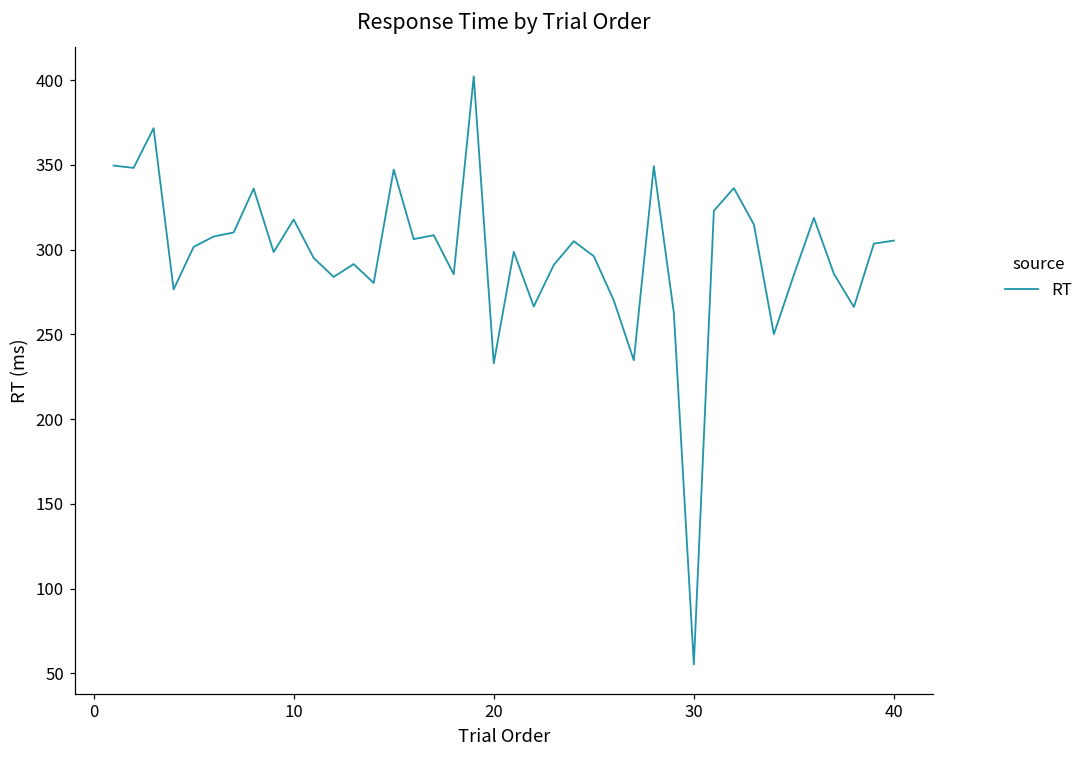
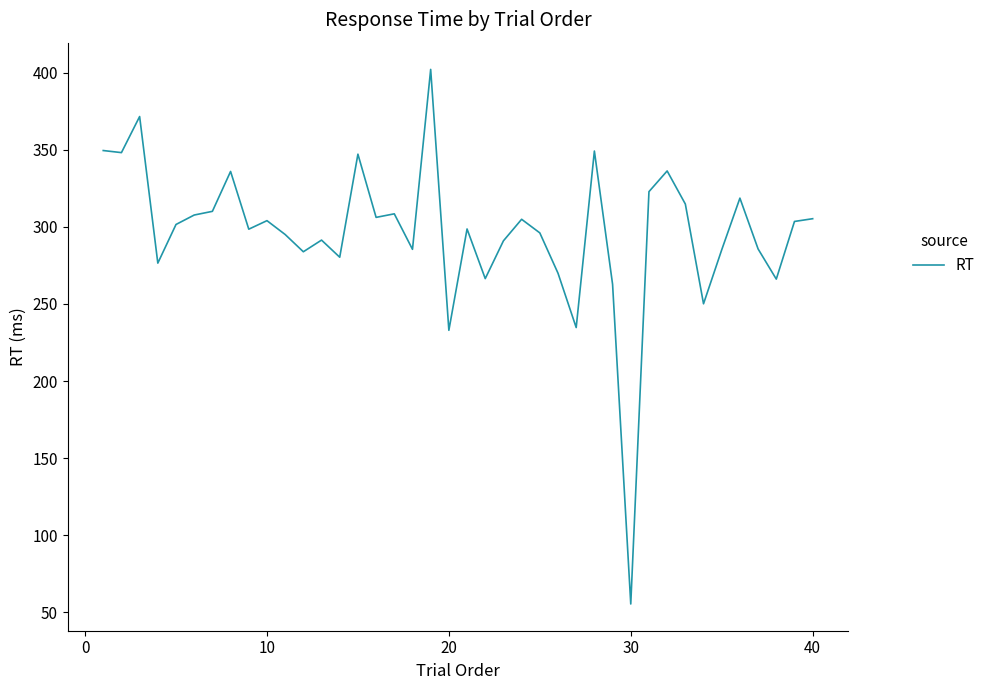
  {
-   "10": 318,
+   "10": 304,
    "20": 233,
    "30": 55,
    "40": 305
  }
